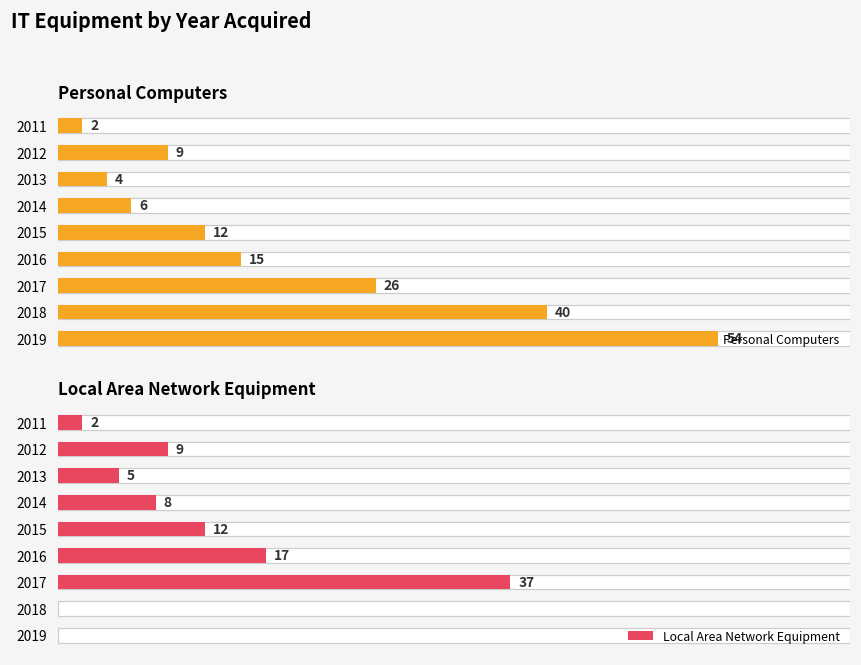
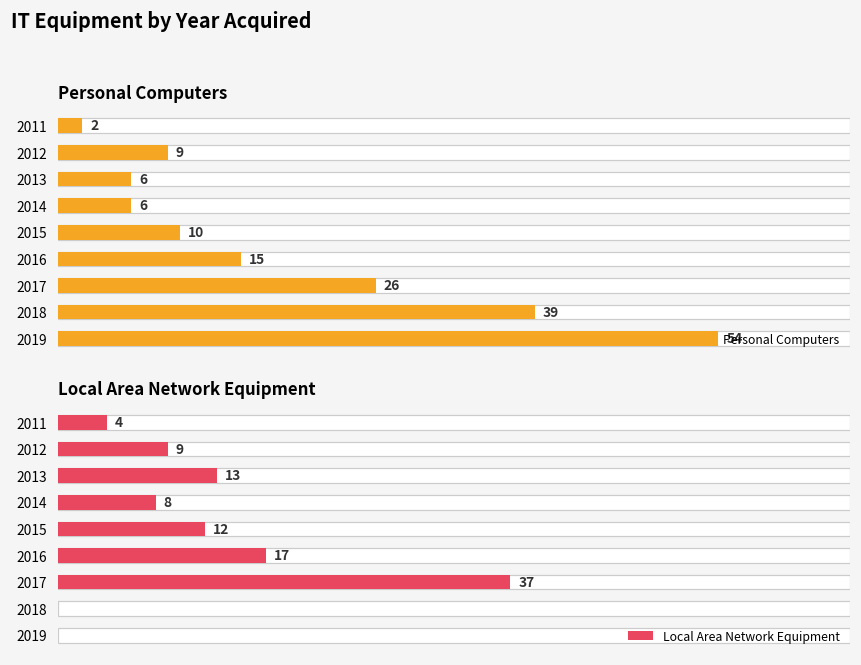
  {
    "Personal Computers": {
      "Personal Computers": {
-       "2013": 4,
-       "2015": 12,
-       "2018": 40
+       "2013": 6,
+       "2015": 10,
+       "2018": 39
      }
    },
    "Local Area Network Equipment": {
      "Local Area Network Equipment": {
-       "2011": 2,
-       "2013": 5
+       "2011": 4,
+       "2013": 13
      }
    }
  }
